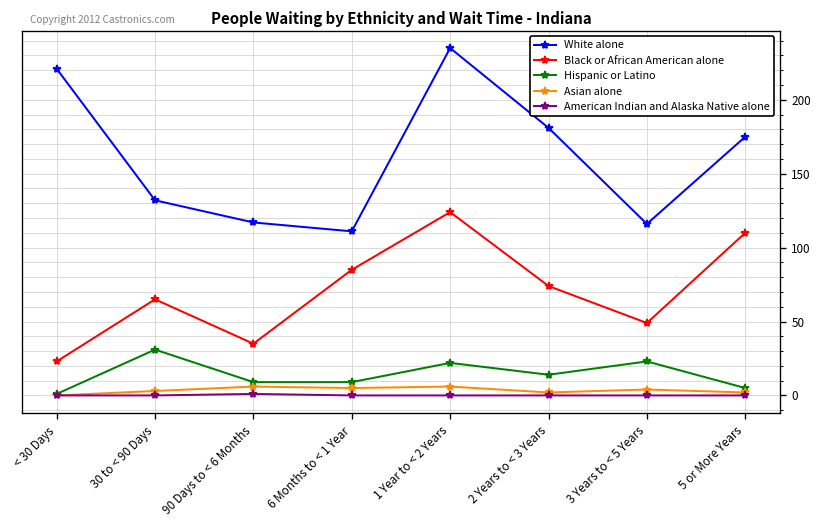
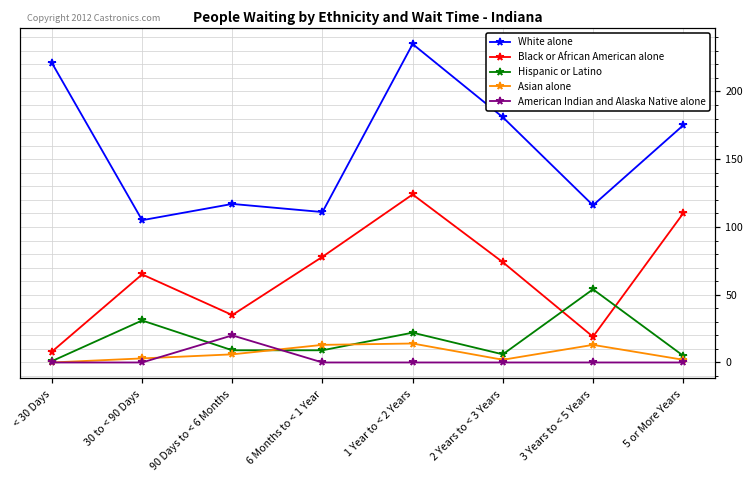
  {
    "White alone": {
      "< 30 Days": 221,
-     "30 to < 90 Days": 132,
+     "30 to < 90 Days": 105,
      "90 Days to < 6 Months": 117,
      "6 Months to < 1 Year": 111,
      "1 Year to < 2 Years": 235,
      "2 Years to < 3 Years": 181,
      "3 Years to < 5 Years": 116,
      "5 or More Years": 175
    },
    "Black or African American alone": {
-     "< 30 Days": 23,
+     "< 30 Days": 8,
      "30 to < 90 Days": 65,
      "90 Days to < 6 Months": 35,
-     "6 Months to < 1 Year": 85,
+     "6 Months to < 1 Year": 78,
      "1 Year to < 2 Years": 124,
      "2 Years to < 3 Years": 74,
-     "3 Years to < 5 Years": 49,
+     "3 Years to < 5 Years": 19,
      "5 or More Years": 110
    },
    "Hispanic or Latino": {
      "30 to < 90 Days": 31,
      "90 Days to < 6 Months": 9,
      "6 Months to < 1 Year": 9,
      "1 Year to < 2 Years": 22,
-     "2 Years to < 3 Years": 14,
-     "3 Years to < 5 Years": 23,
+     "2 Years to < 3 Years": 6,
+     "3 Years to < 5 Years": 54,
      "5 or More Years": 5
    },
    "Asian alone": {
      "30 to < 90 Days": 3,
      "90 Days to < 6 Months": 6,
-     "6 Months to < 1 Year": 5,
-     "1 Year to < 2 Years": 6,
-     "3 Years to < 5 Years": 4
+     "6 Months to < 1 Year": 13,
+     "1 Year to < 2 Years": 14,
+     "3 Years to < 5 Years": 13
    },
    "American Indian and Alaska Native alone": {
      "30 to < 90 Days": 0,
-     "90 Days to < 6 Months": 1,
+     "90 Days to < 6 Months": 20,
      "6 Months to < 1 Year": 0,
      "1 Year to < 2 Years": 0,
      "3 Years to < 5 Years": 0
    }
  }
